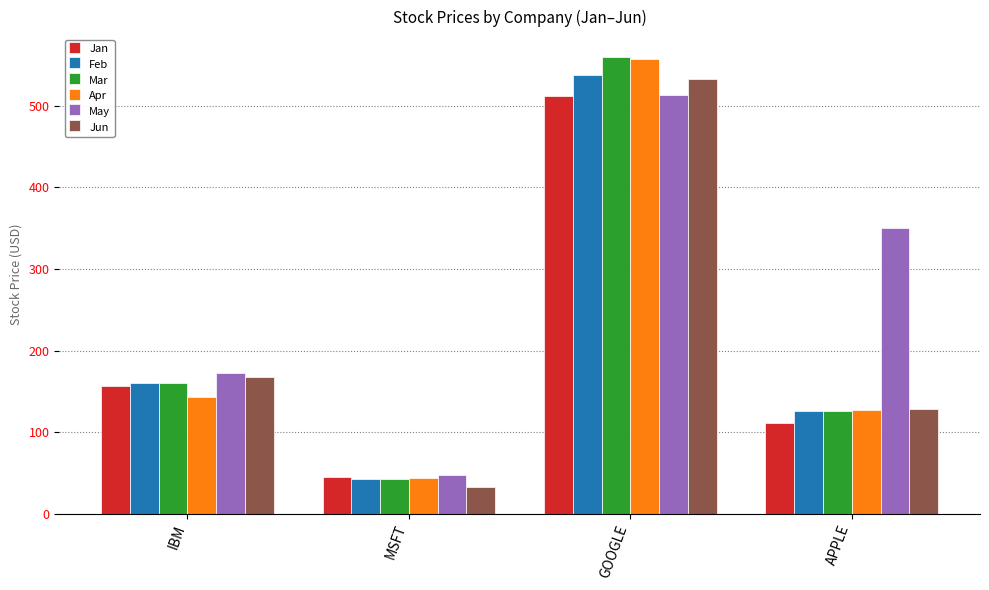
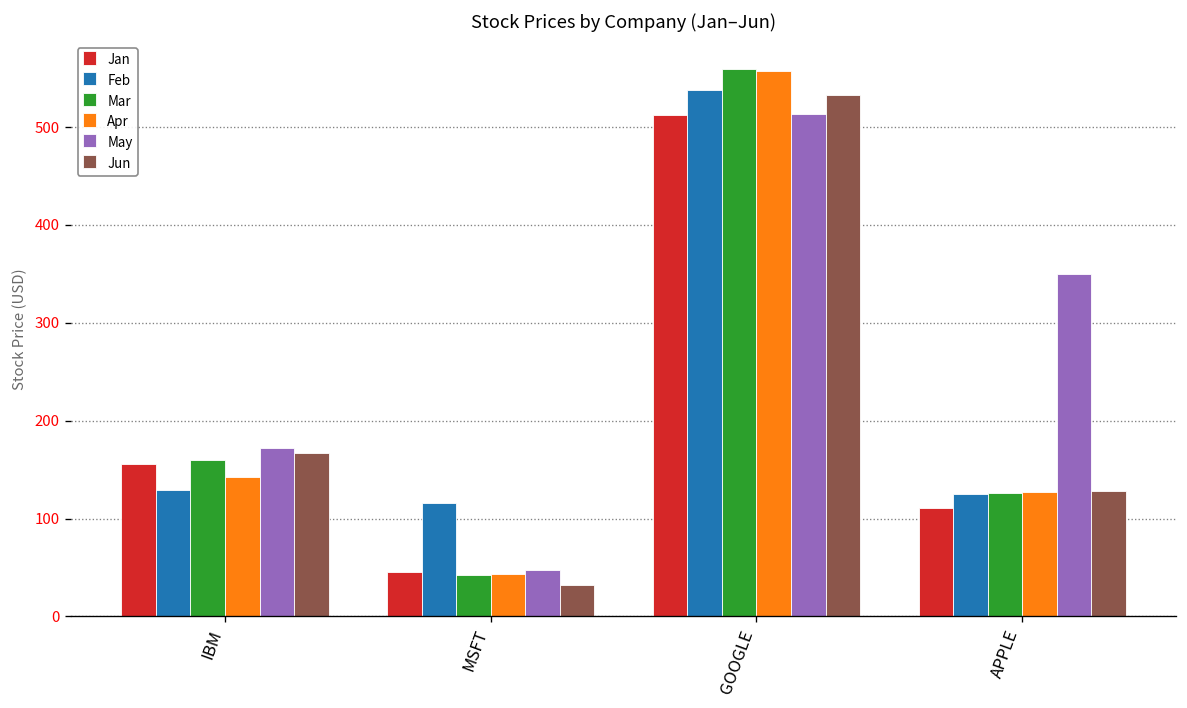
  {
    "Jan": {
      "IBM": 160,
      "MSFT": 50,
      "GOOGLE": 510,
      "APPLE": 110
    },
    "Feb": {
-     "IBM": 160,
-     "MSFT": 40,
+     "IBM": 130,
+     "MSFT": 120,
      "GOOGLE": 540,
      "APPLE": 130
    },
    "Mar": {
      "IBM": 160,
      "MSFT": 40,
      "GOOGLE": 560,
      "APPLE": 130
    },
    "Apr": {
      "IBM": 140,
      "MSFT": 40,
      "GOOGLE": 560,
      "APPLE": 130
    },
    "May": {
      "IBM": 170,
      "MSFT": 50,
      "GOOGLE": 510,
      "APPLE": 350
    },
    "Jun": {
      "IBM": 170,
      "MSFT": 30,
      "GOOGLE": 530,
      "APPLE": 130
    }
  }
